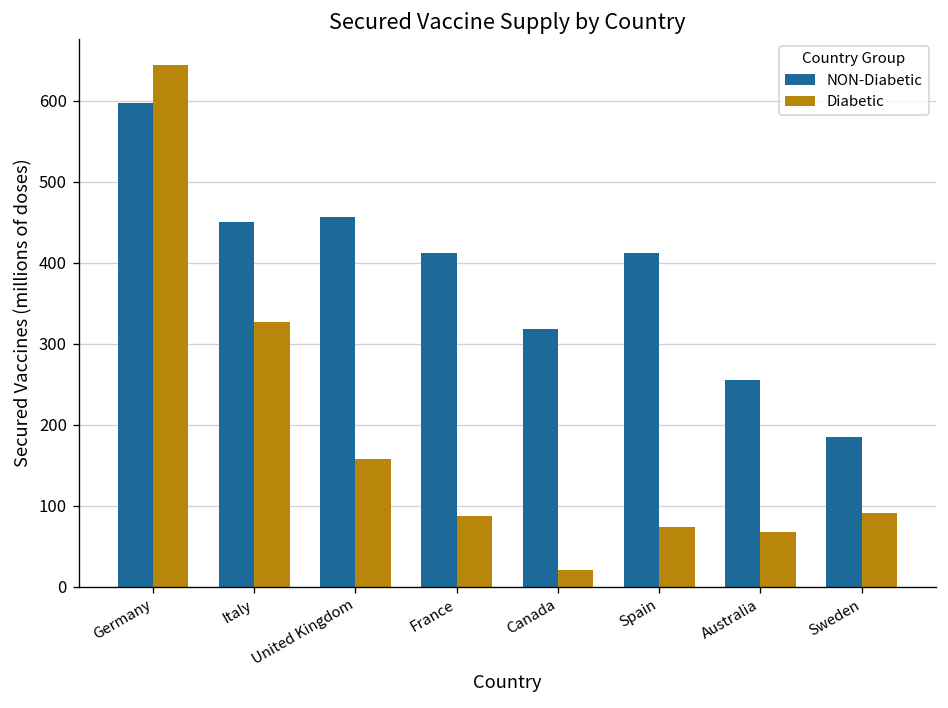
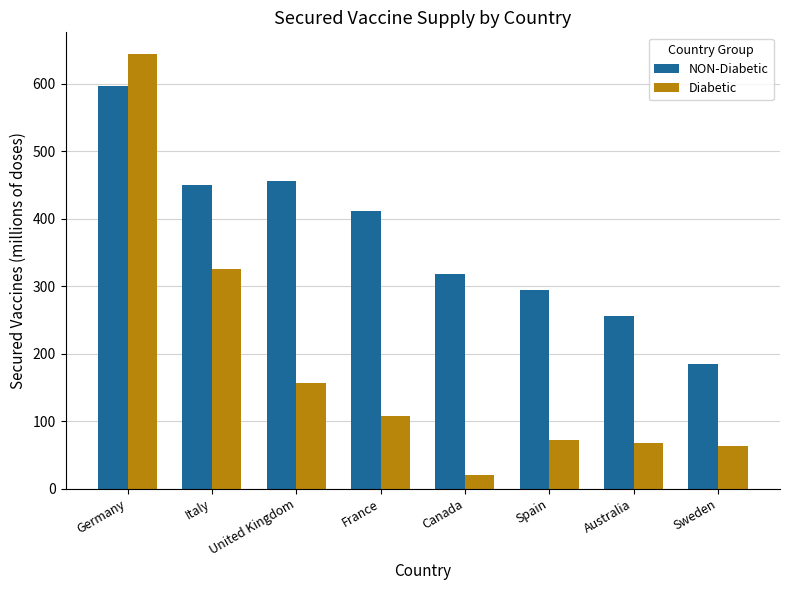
  {
    "NON-Diabetic": {
      "Germany": 600,
      "Italy": 450,
      "United Kingdom": 460,
      "France": 410,
      "Canada": 320,
-     "Spain": 410,
+     "Spain": 290,
      "Australia": 260,
      "Sweden": 180
    },
    "Diabetic": {
      "Germany": 640,
      "Italy": 330,
      "United Kingdom": 160,
-     "France": 90,
+     "France": 110,
      "Canada": 20,
      "Spain": 70,
      "Australia": 70,
-     "Sweden": 90
+     "Sweden": 60
    }
  }
